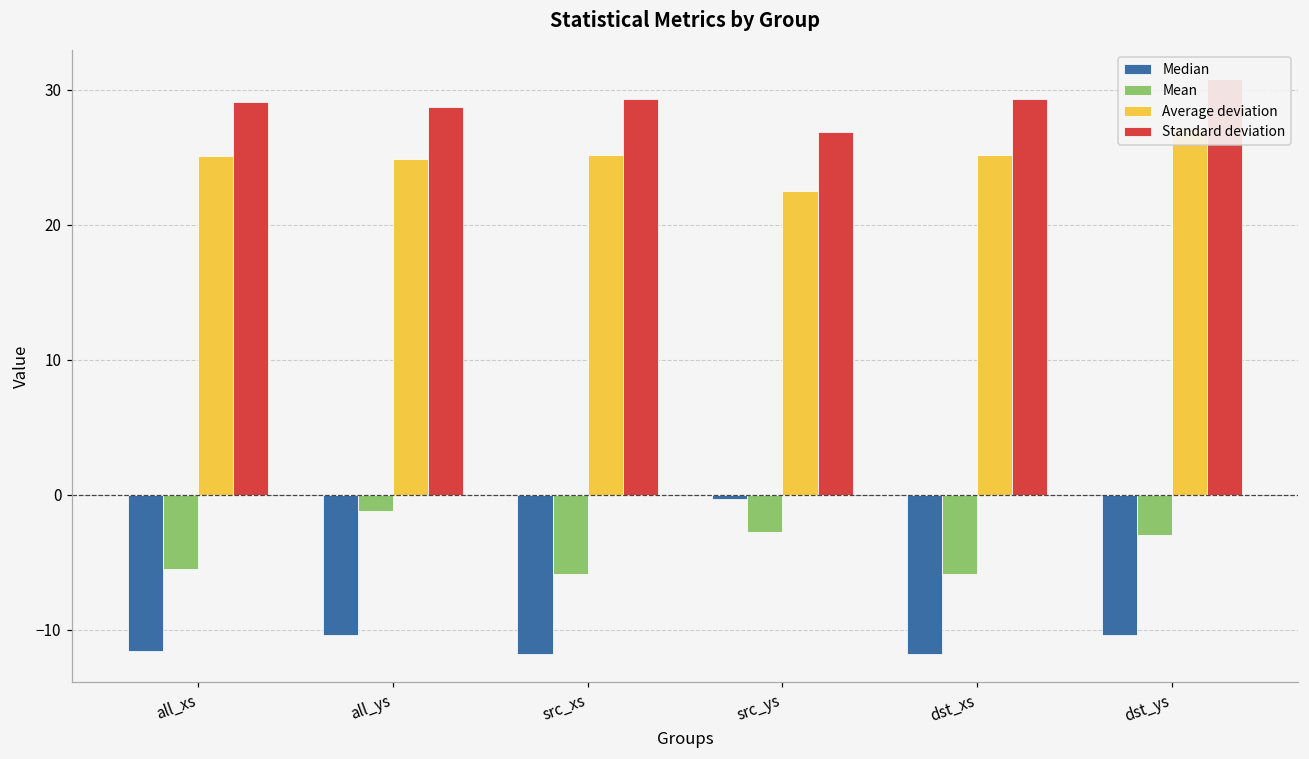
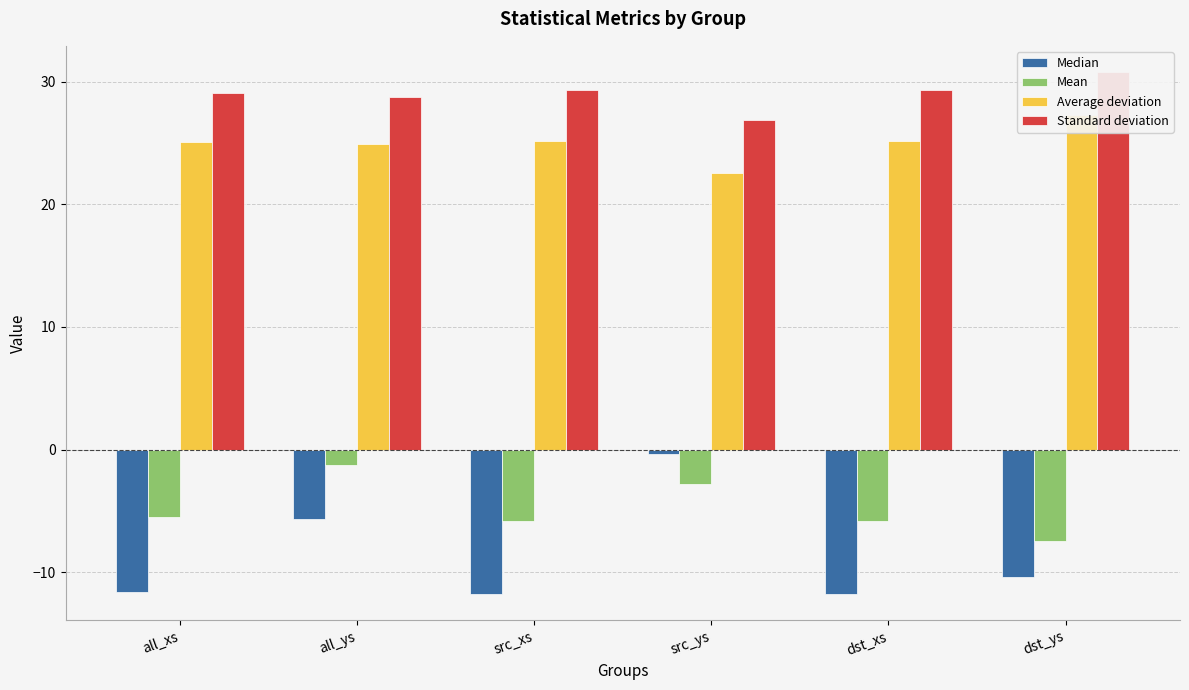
  {
    "Median": {
      "all_xs": -11.6,
-     "all_ys": -10.4,
+     "all_ys": -5.6,
      "src_xs": -11.8,
      "src_ys": -0.3,
      "dst_xs": -11.8,
      "dst_ys": -10.4
    },
    "Mean": {
      "all_xs": -5.5,
      "all_ys": -1.3,
      "src_xs": -5.9,
      "src_ys": -2.8,
      "dst_xs": -5.9,
-     "dst_ys": -3.0
+     "dst_ys": -7.4
    },
    "Average deviation": {
      "all_xs": 25.1,
      "all_ys": 24.9,
      "src_xs": 25.2,
      "src_ys": 22.5,
      "dst_xs": 25.2
    },
    "Standard deviation": {
      "all_xs": 29.1,
      "all_ys": 28.7,
      "src_xs": 29.3,
      "src_ys": 26.8,
      "dst_xs": 29.3
    }
  }
